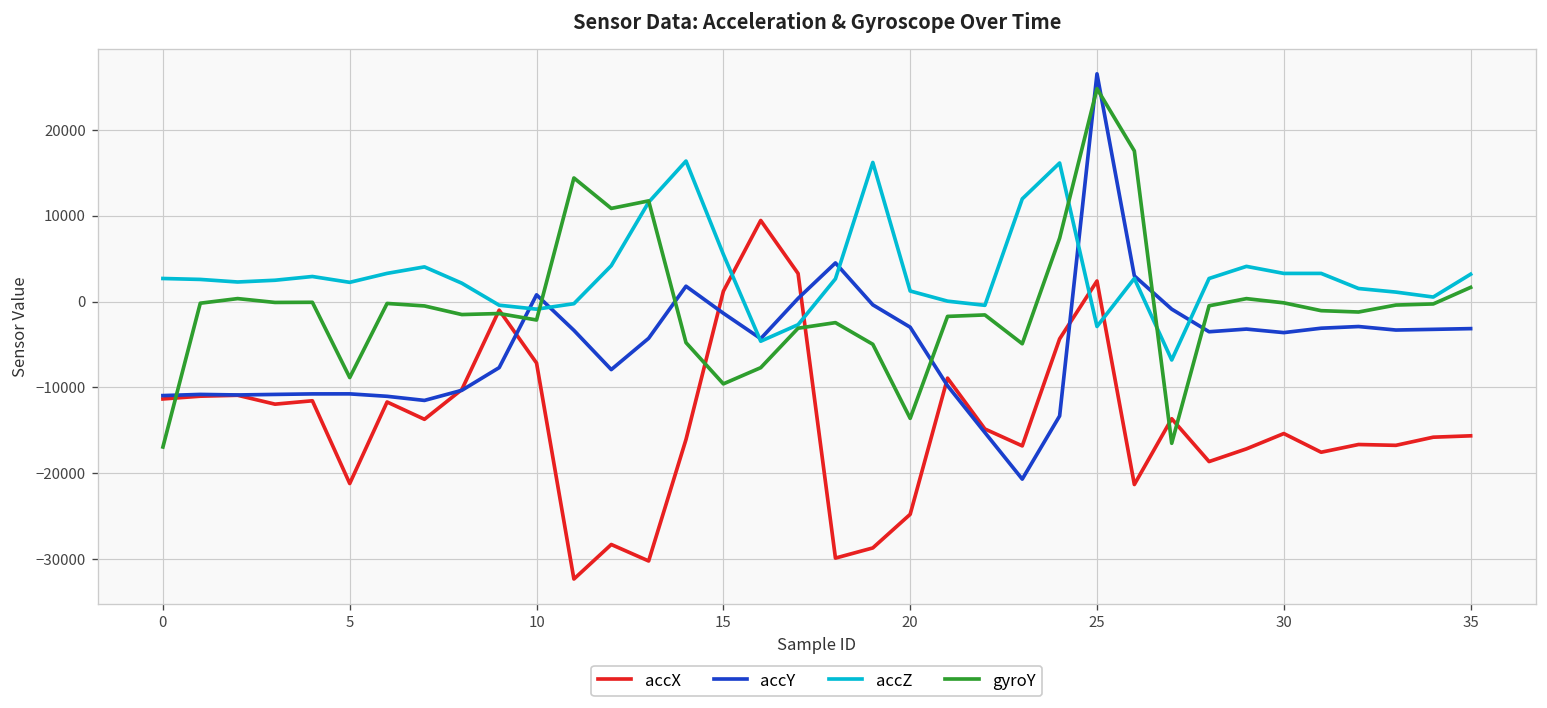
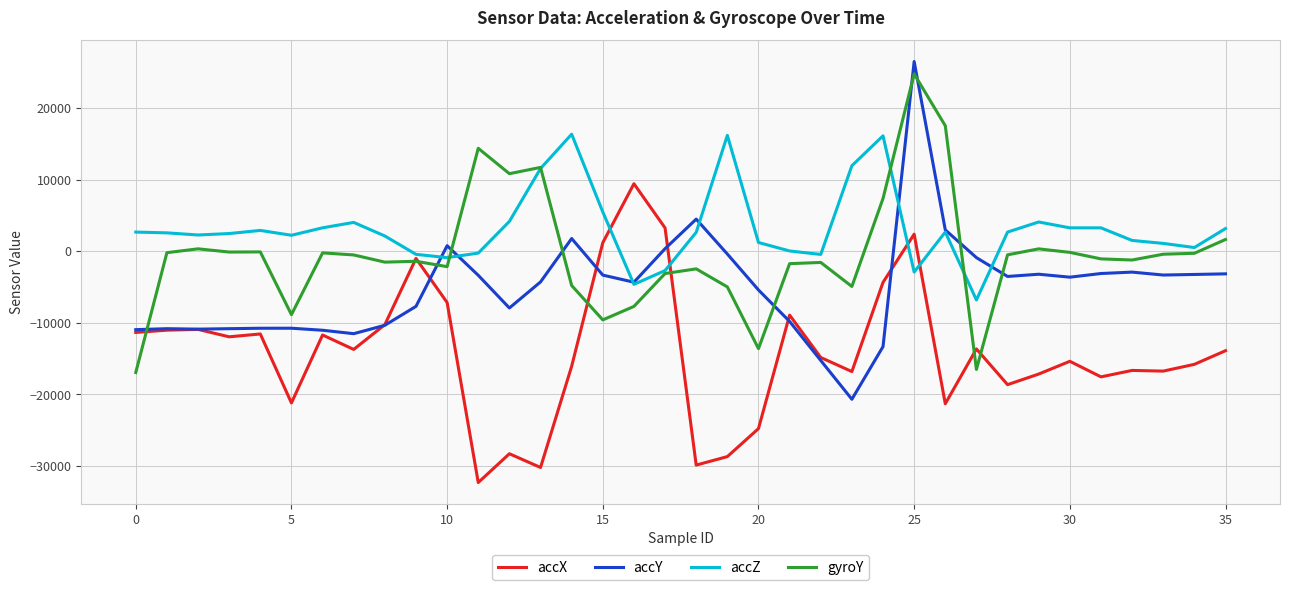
  {
    "accX": {
      "0": -11000,
      "5": -21000,
      "10": -7000,
      "15": 1000,
      "20": -25000,
      "25": 2000,
      "30": -15000,
-     "35": -16000
+     "35": -14000
    },
    "accY": {
      "0": -11000,
      "5": -11000,
      "10": 1000,
-     "15": -1000,
-     "20": -3000,
+     "15": -3000,
+     "20": -5000,
      "25": 27000,
      "30": -4000,
      "35": -3000
    },
    "accZ": {
      "0": 3000,
      "5": 2000,
      "10": -1000,
      "15": 5000,
      "20": 1000,
      "25": -3000,
      "30": 3000,
      "35": 3000
    },
    "gyroY": {
      "0": -17000,
      "5": -9000,
      "10": -2000,
      "15": -10000,
      "20": -14000,
      "25": 25000,
      "30": 0,
      "35": 2000
    }
  }
